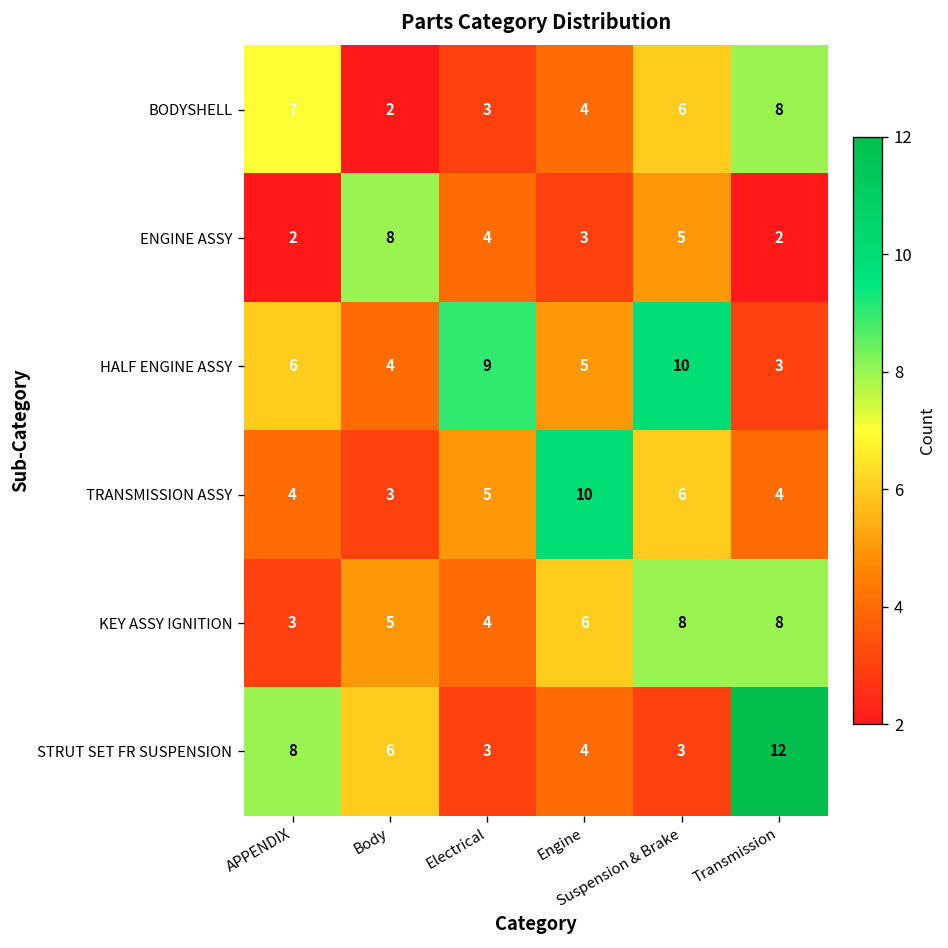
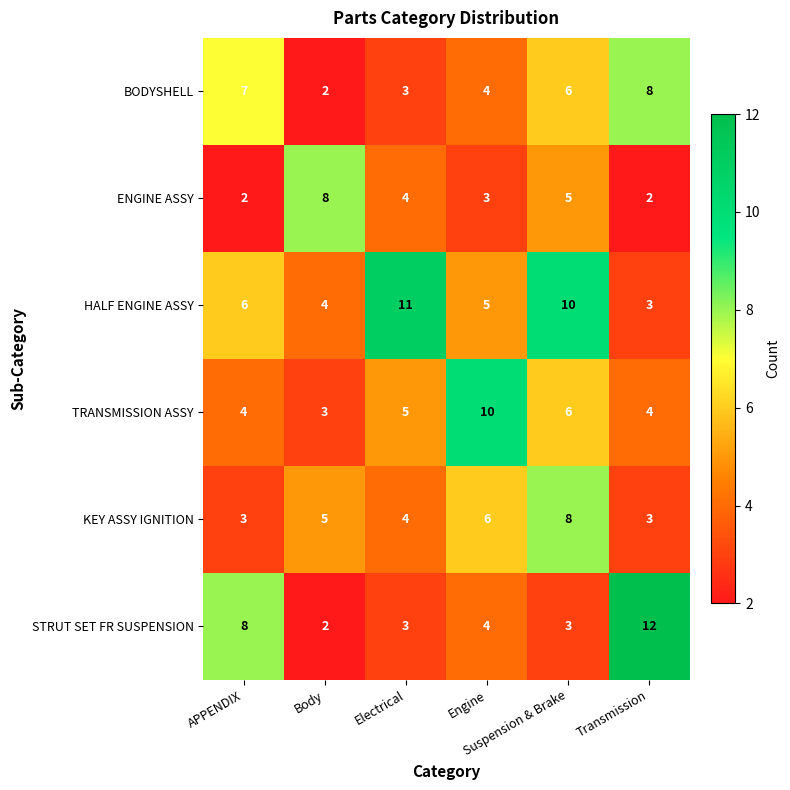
  {
    "BODYSHELL": {
      "APPENDIX": 7,
      "Body": 2,
      "Electrical": 3,
      "Engine": 4,
      "Suspension & Brake": 6,
      "Transmission": 8
    },
    "ENGINE ASSY": {
      "APPENDIX": 2,
      "Body": 8,
      "Electrical": 4,
      "Engine": 3,
      "Suspension & Brake": 5,
      "Transmission": 2
    },
    "HALF ENGINE ASSY": {
      "APPENDIX": 6,
      "Body": 4,
-     "Electrical": 9,
+     "Electrical": 11,
      "Engine": 5,
      "Suspension & Brake": 10,
      "Transmission": 3
    },
    "TRANSMISSION ASSY": {
      "APPENDIX": 4,
      "Body": 3,
      "Electrical": 5,
      "Engine": 10,
      "Suspension & Brake": 6,
      "Transmission": 4
    },
    "KEY ASSY IGNITION": {
      "APPENDIX": 3,
      "Body": 5,
      "Electrical": 4,
      "Engine": 6,
      "Suspension & Brake": 8,
-     "Transmission": 8
+     "Transmission": 3
    },
    "STRUT SET FR SUSPENSION": {
      "APPENDIX": 8,
-     "Body": 6,
+     "Body": 2,
      "Electrical": 3,
      "Engine": 4,
      "Suspension & Brake": 3,
      "Transmission": 12
    }
  }
